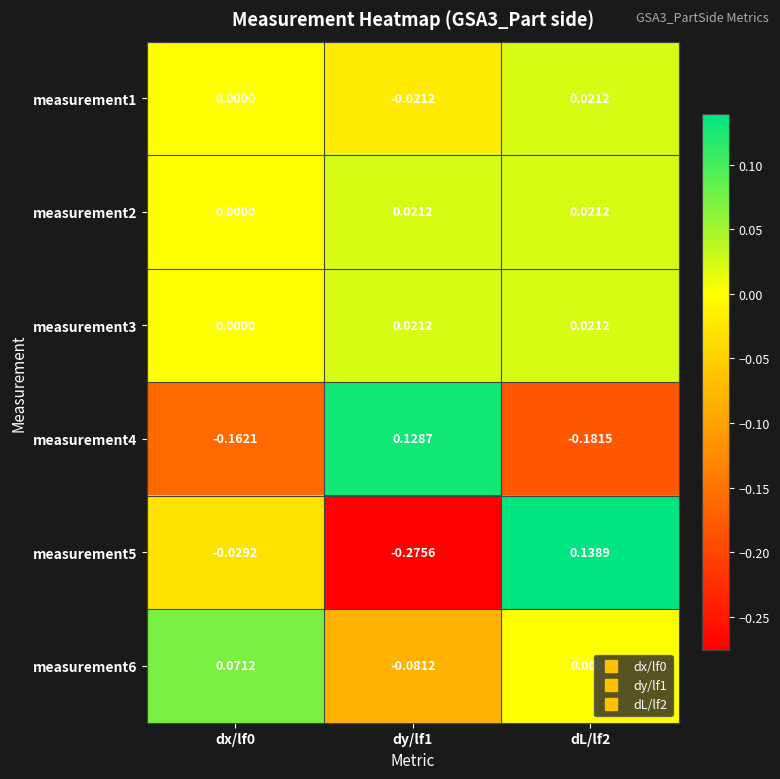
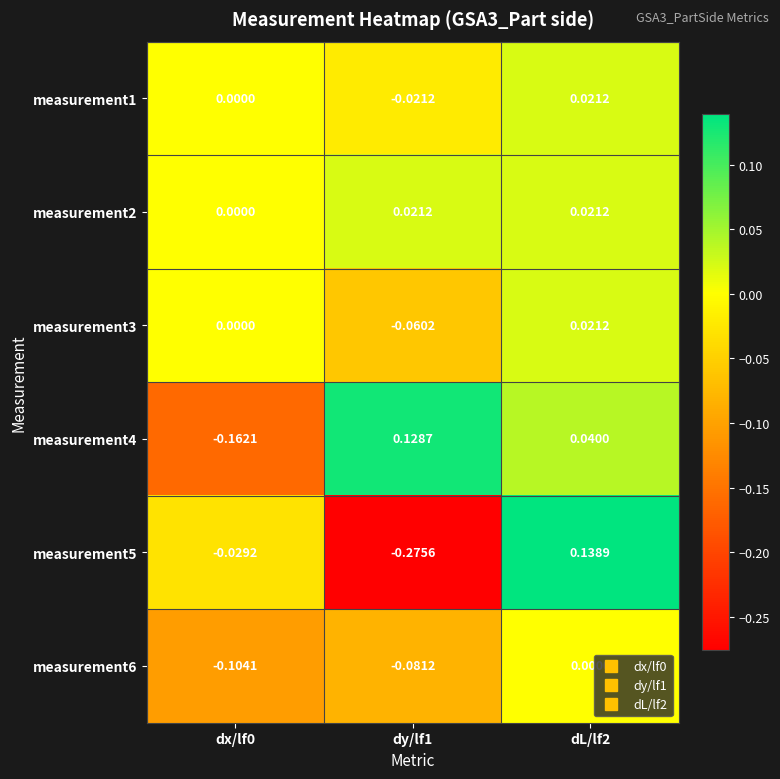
  {
    "measurement1": {
      "dx/lf0": 0.0000,
      "dy/lf1": -0.0212,
      "dL/lf2": 0.0212
    },
    "measurement2": {
      "dx/lf0": 0.0000,
      "dy/lf1": 0.0212,
      "dL/lf2": 0.0212
    },
    "measurement3": {
      "dx/lf0": 0.0000,
-     "dy/lf1": 0.0212,
+     "dy/lf1": -0.0602,
      "dL/lf2": 0.0212
    },
    "measurement4": {
      "dx/lf0": -0.1621,
      "dy/lf1": 0.1287,
-     "dL/lf2": -0.1815
+     "dL/lf2": 0.0400
    },
    "measurement5": {
      "dx/lf0": -0.0292,
      "dy/lf1": -0.2756,
      "dL/lf2": 0.1389
    },
    "measurement6": {
-     "dx/lf0": 0.0712,
+     "dx/lf0": -0.1041,
      "dy/lf1": -0.0812
    }
  }
